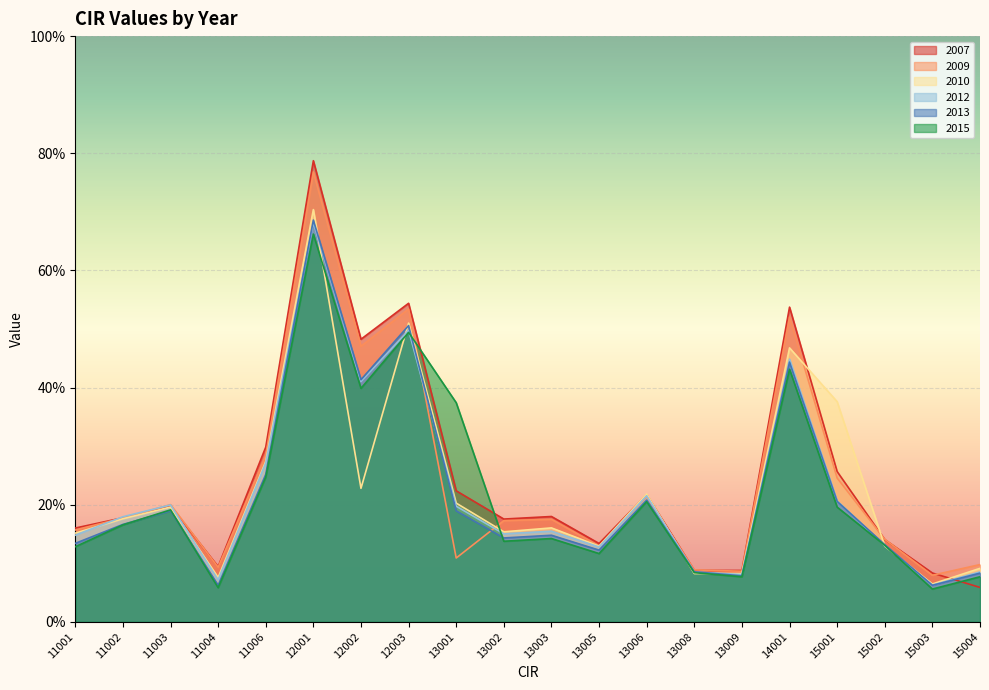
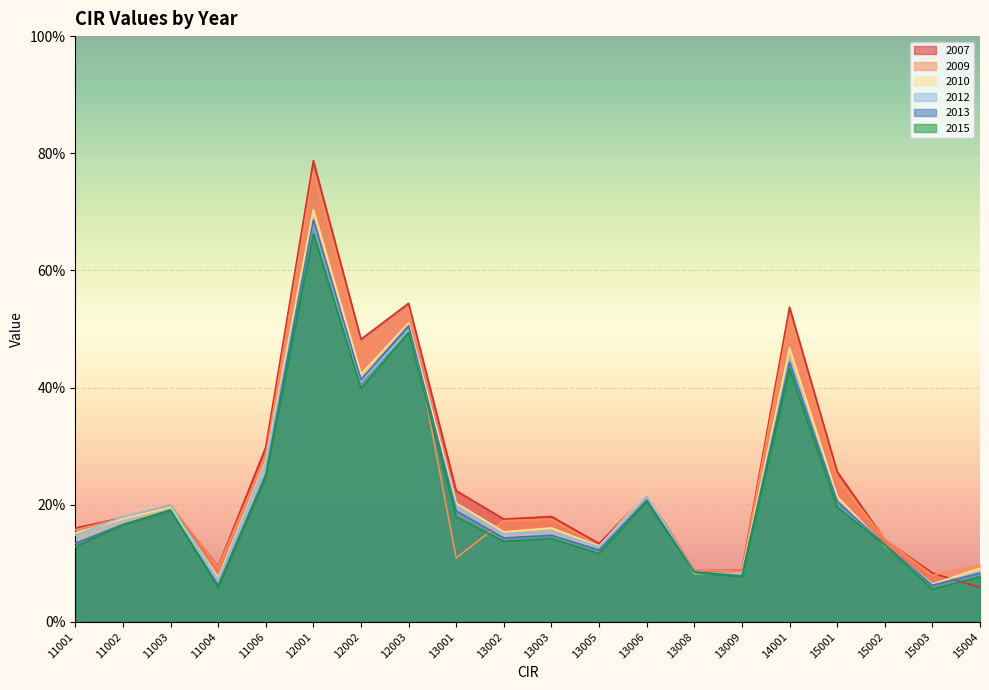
  {
    "2007": {
      "11006": "30%",
      "12001": "79%",
      "12002": "48%",
      "12003": "54%",
      "13001": "22%",
      "13003": "18%",
      "14001": "54%",
      "15001": "26%",
      "15004": "6%"
    },
    "2009": {
      "11006": "28%",
      "12001": "77%",
      "12002": "47%",
      "12003": "53%",
      "13001": "11%",
      "13003": "18%",
      "14001": "52%",
      "15001": "25%",
      "15004": "10%"
    },
    "2010": {
      "12001": "70%",
-     "12002": "23%",
+     "12002": "42%",
      "13001": "20%",
      "13003": "16%",
      "14001": "47%",
-     "15001": "38%",
+     "15001": "21%",
      "15004": "9%"
    },
    "2012": {
      "13001": "20%",
      "13003": "15%",
      "14001": "45%"
    },
    "2013": {
      "11001": "13%",
      "11006": "25%",
      "13001": "19%",
      "13002": "14%",
      "13003": "15%",
      "13005": "12%",
      "14001": "44%"
    },
    "2015": {
      "11001": "13%",
      "11006": "25%",
      "12001": "66%",
      "12002": "40%",
-     "13001": "37%",
+     "13001": "18%",
      "13002": "14%",
      "13003": "14%",
      "13005": "12%",
      "14001": "43%",
      "15001": "20%",
      "15003": "6%",
      "15004": "8%"
    }
  }
